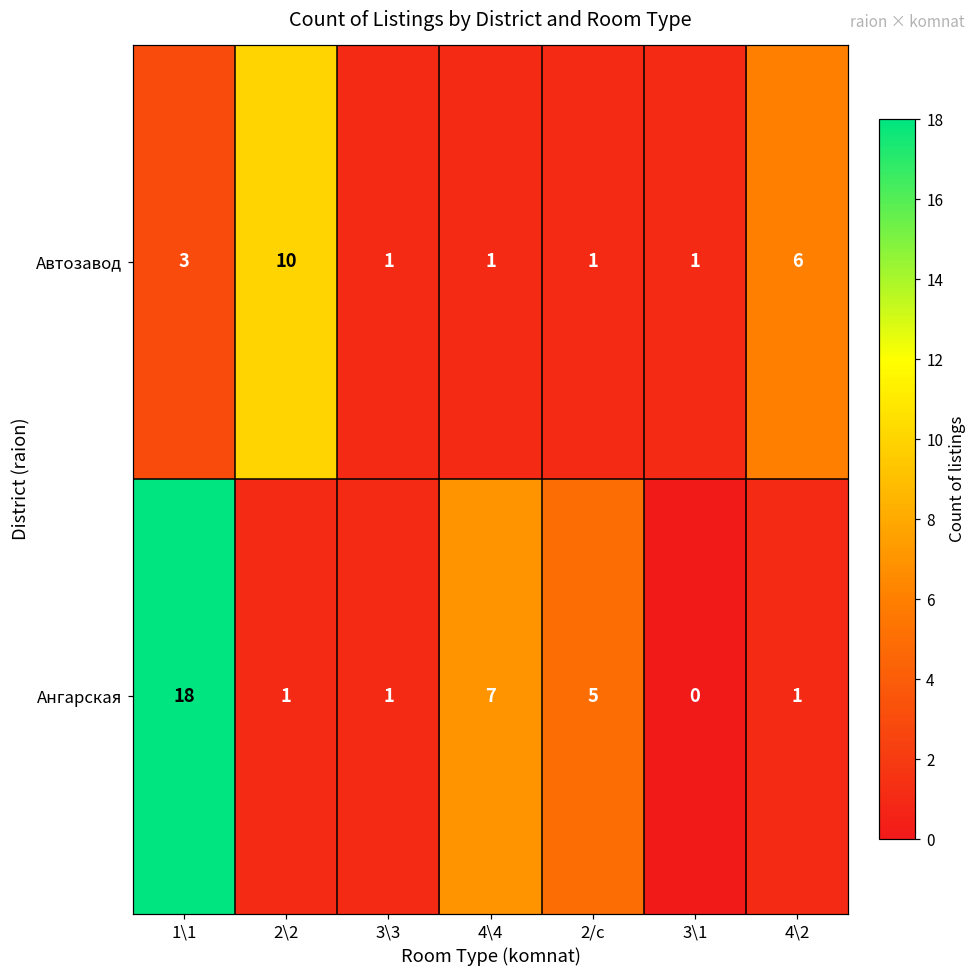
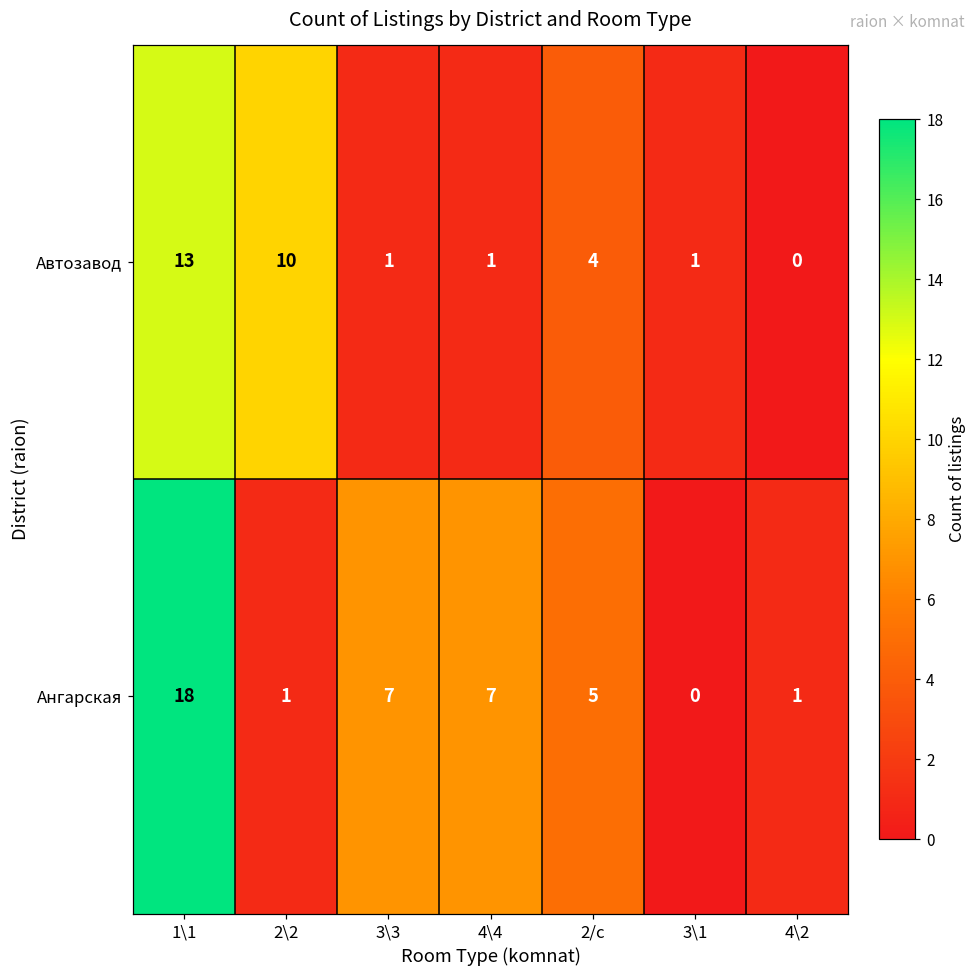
  {
    "Автозавод": {
-     "1\\1": 3,
+     "1\\1": 13,
      "2\\2": 10,
      "3\\3": 1,
      "4\\4": 1,
-     "2/с": 1,
+     "2/с": 4,
      "3\\1": 1,
-     "4\\2": 6
+     "4\\2": 0
    },
    "Ангарская": {
      "1\\1": 18,
      "2\\2": 1,
-     "3\\3": 1,
+     "3\\3": 7,
      "4\\4": 7,
      "2/с": 5,
      "3\\1": 0,
      "4\\2": 1
    }
  }
